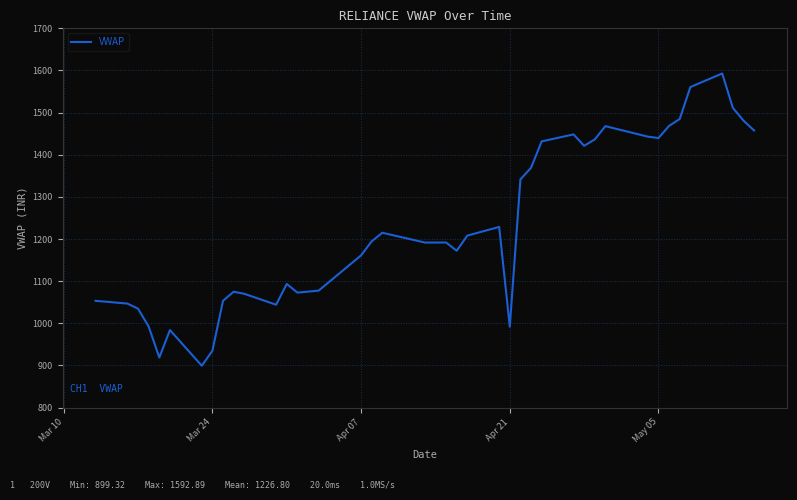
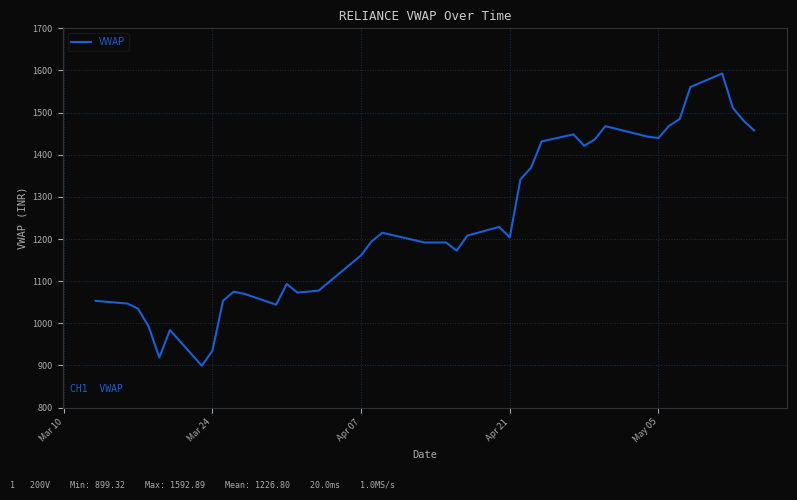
  {
    "Mar 24": 930,
    "Apr 07": 1160,
-   "Apr 21": 990,
+   "Apr 21": 1200,
    "May 05": 1440
  }
